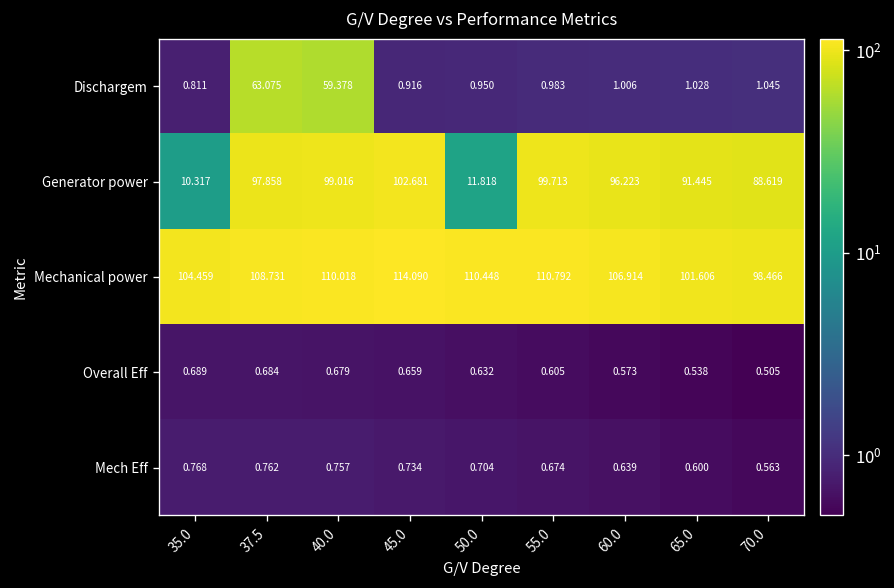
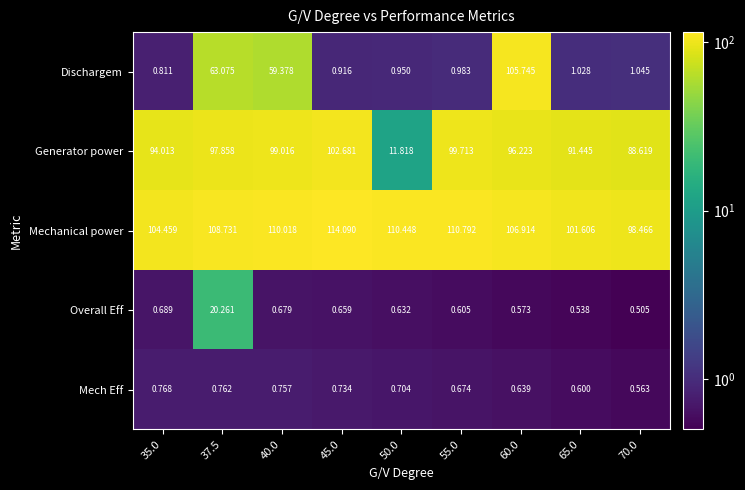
  {
    "Dischargem": {
      "35.0": 0.811,
      "37.5": 63.075,
      "40.0": 59.378,
      "45.0": 0.916,
      "50.0": 0.950,
      "55.0": 0.983,
-     "60.0": 1.006,
+     "60.0": 105.745,
      "65.0": 1.028,
      "70.0": 1.045
    },
    "Generator power": {
-     "35.0": 10.317,
+     "35.0": 94.013,
      "37.5": 97.858,
      "40.0": 99.016,
      "45.0": 102.681,
      "50.0": 11.818,
      "55.0": 99.713,
      "60.0": 96.223,
      "65.0": 91.445,
      "70.0": 88.619
    },
    "Mechanical power": {
      "35.0": 104.459,
      "37.5": 108.731,
      "40.0": 110.018,
      "45.0": 114.090,
      "50.0": 110.448,
      "55.0": 110.792,
      "60.0": 106.914,
      "65.0": 101.606,
      "70.0": 98.466
    },
    "Overall Eff": {
      "35.0": 0.689,
-     "37.5": 0.684,
+     "37.5": 20.261,
      "40.0": 0.679,
      "45.0": 0.659,
      "50.0": 0.632,
      "55.0": 0.605,
      "60.0": 0.573,
      "65.0": 0.538,
      "70.0": 0.505
    },
    "Mech Eff": {
      "35.0": 0.768,
      "37.5": 0.762,
      "40.0": 0.757,
      "45.0": 0.734,
      "50.0": 0.704,
      "55.0": 0.674,
      "60.0": 0.639,
      "65.0": 0.600,
      "70.0": 0.563
    }
  }
